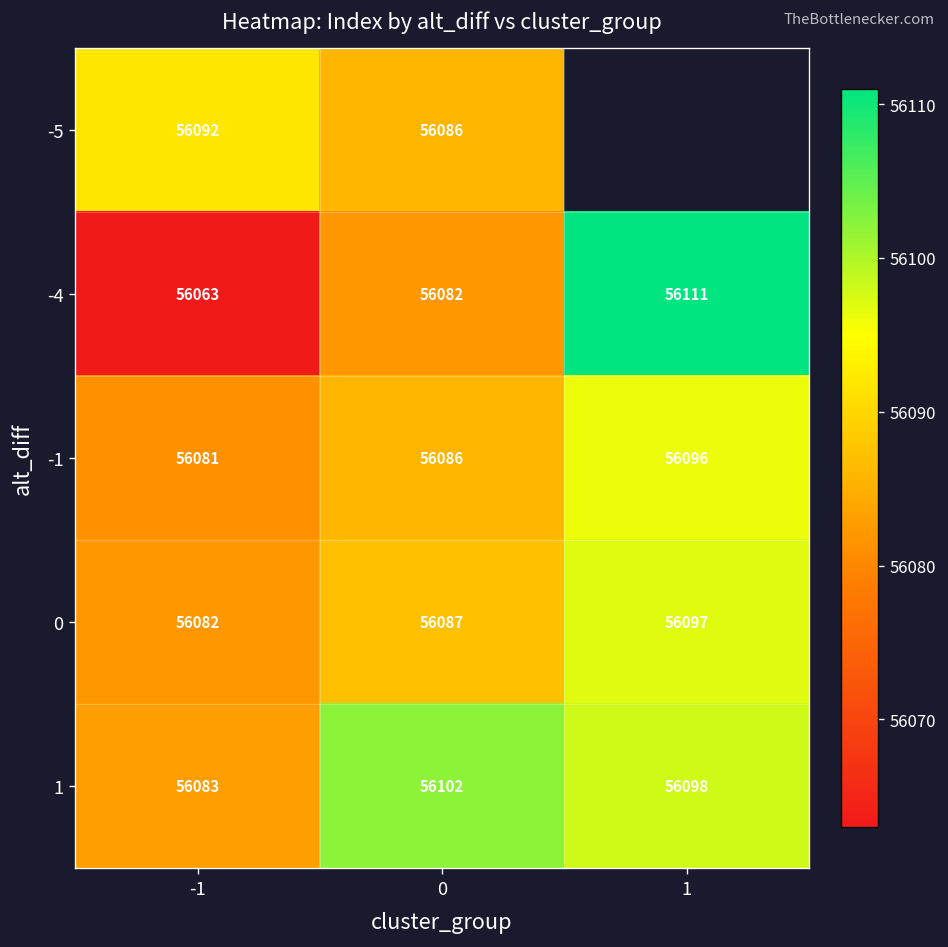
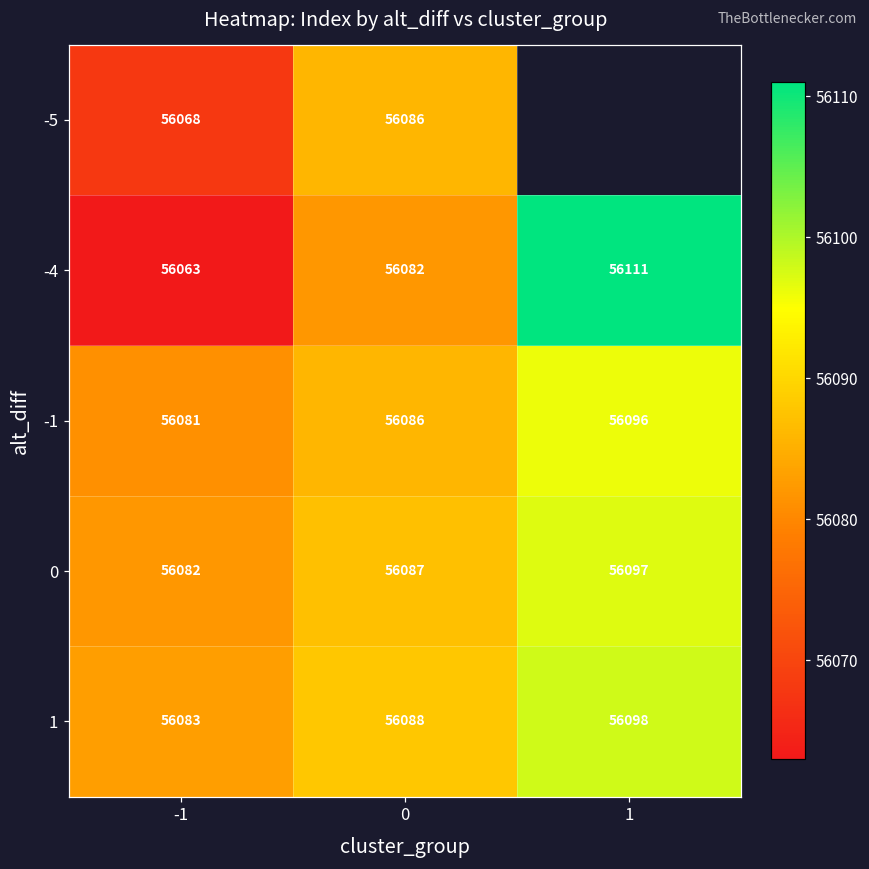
  {
    "-5": {
-     "-1": 56092,
+     "-1": 56068,
      "0": 56086
    },
    "-4": {
      "-1": 56063,
      "0": 56082,
      "1": 56111
    },
    "-1": {
      "-1": 56081,
      "0": 56086,
      "1": 56096
    },
    "0": {
      "-1": 56082,
      "0": 56087,
      "1": 56097
    },
    "1": {
      "-1": 56083,
-     "0": 56102,
+     "0": 56088,
      "1": 56098
    }
  }
